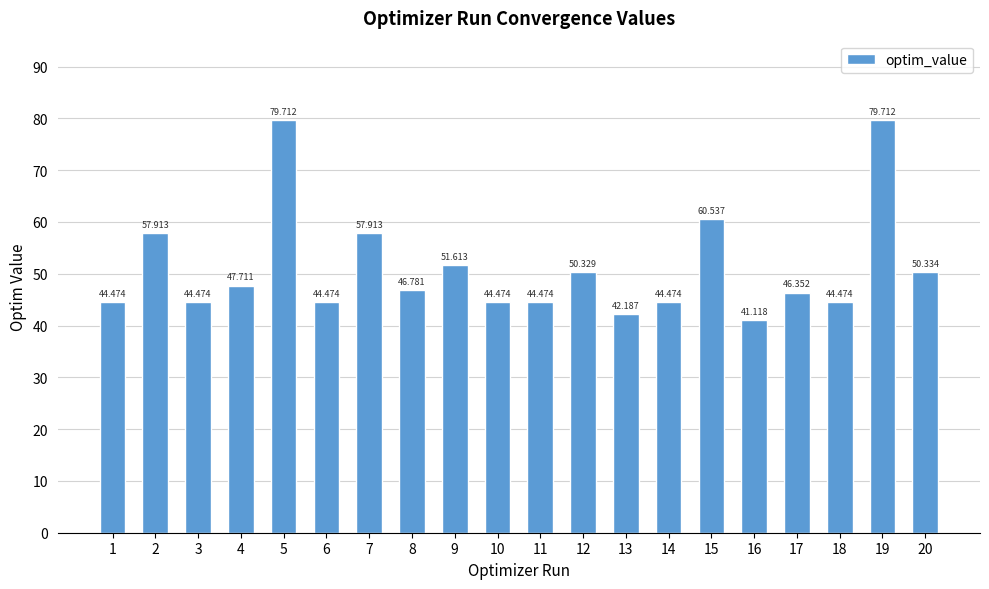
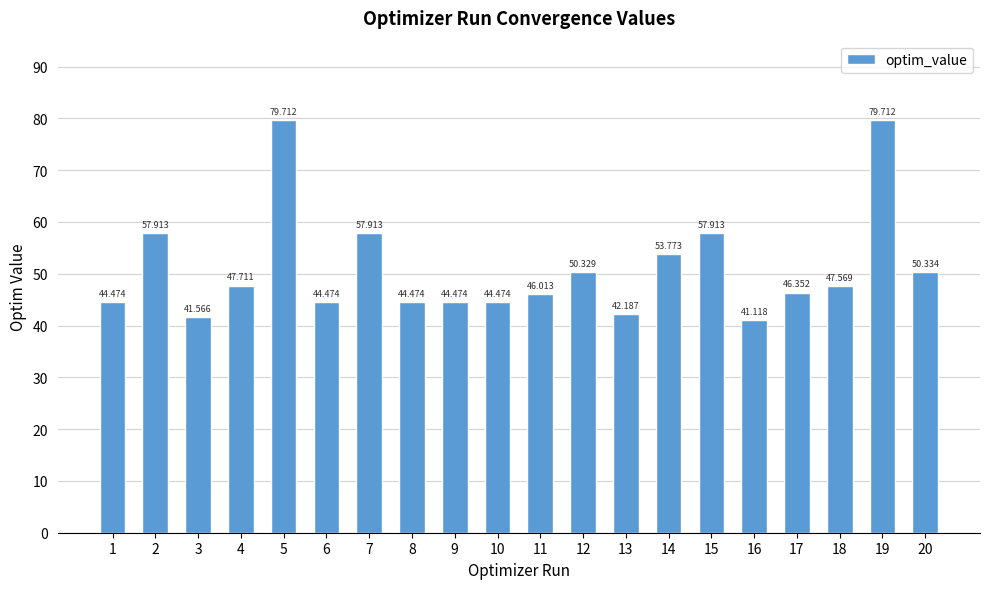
  {
    "1": 44.474,
    "2": 57.913,
-   "3": 44.474,
+   "3": 41.566,
    "4": 47.711,
    "5": 79.712,
    "6": 44.474,
    "7": 57.913,
-   "8": 46.781,
-   "9": 51.613,
+   "8": 44.474,
+   "9": 44.474,
    "10": 44.474,
-   "11": 44.474,
+   "11": 46.013,
    "12": 50.329,
    "13": 42.187,
-   "14": 44.474,
-   "15": 60.537,
+   "14": 53.773,
+   "15": 57.913,
    "16": 41.118,
    "17": 46.352,
-   "18": 44.474,
+   "18": 47.569,
    "19": 79.712,
    "20": 50.334
  }
